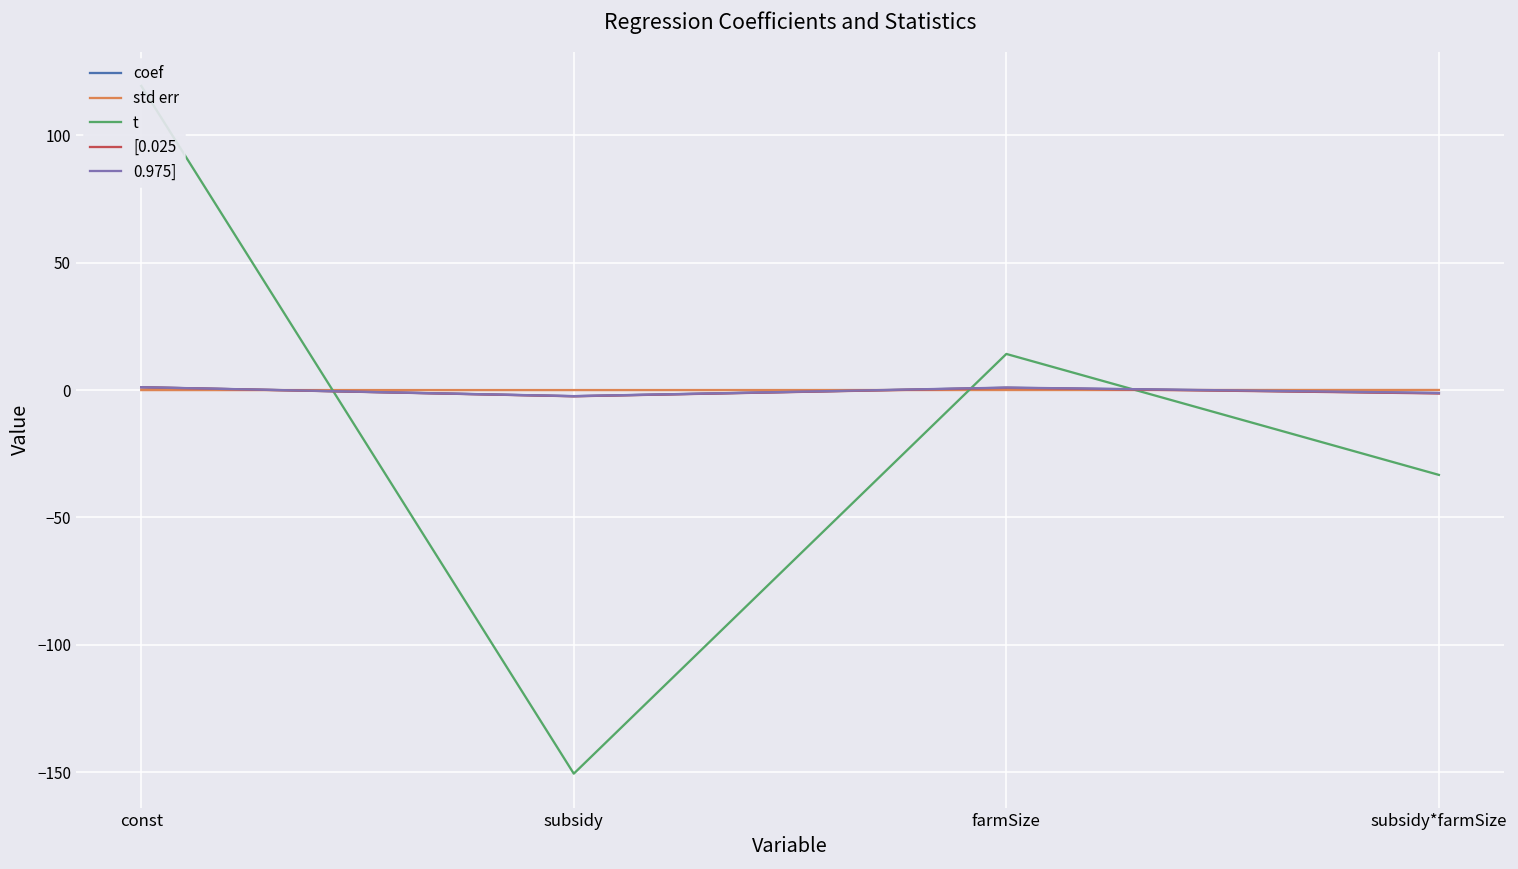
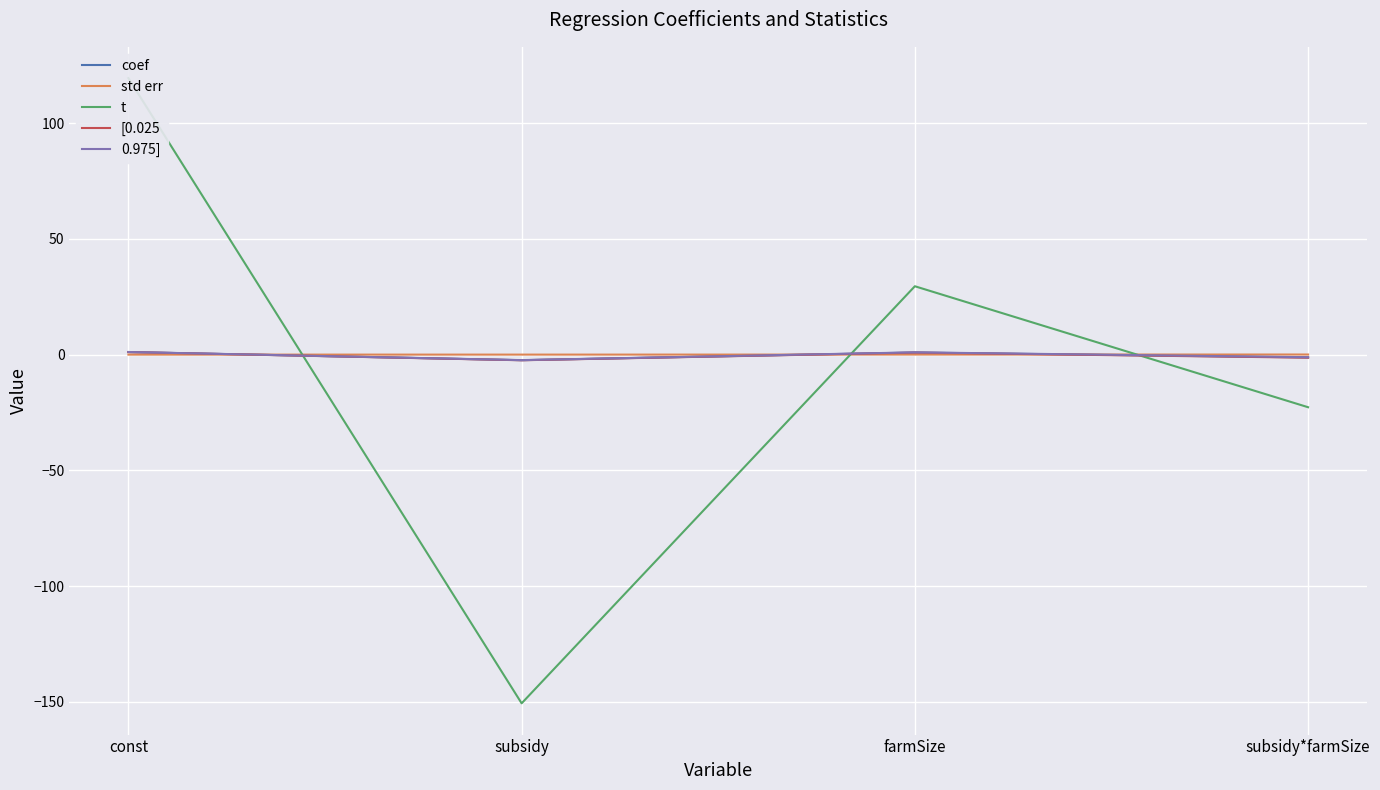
  {
    "t": {
      "subsidy": -151,
-     "farmSize": 14,
-     "subsidy*farmSize": -33
+     "farmSize": 30,
+     "subsidy*farmSize": -23
    }
  }
